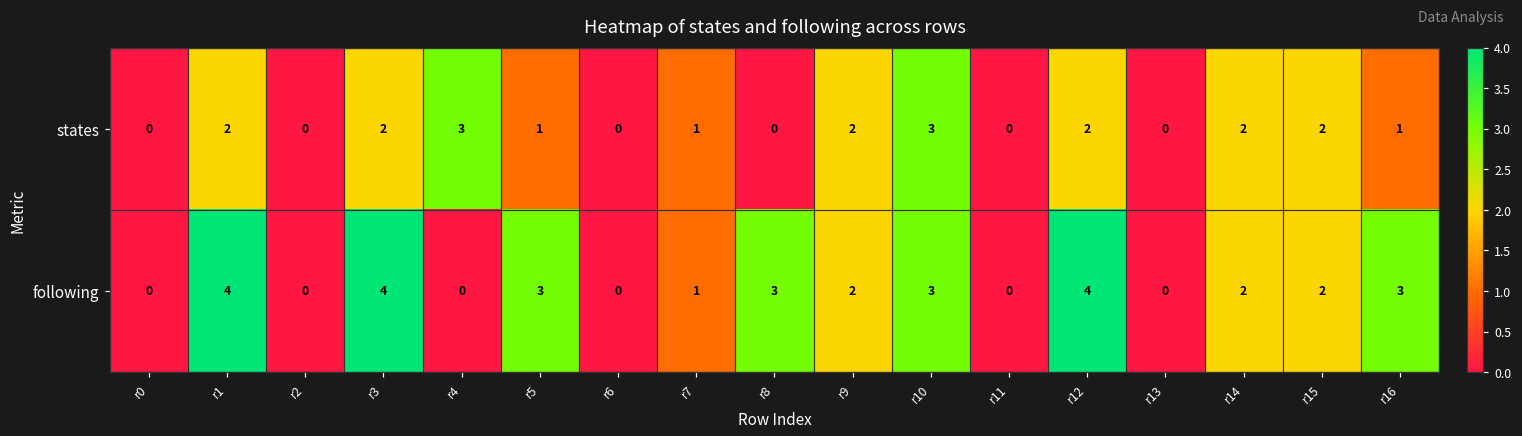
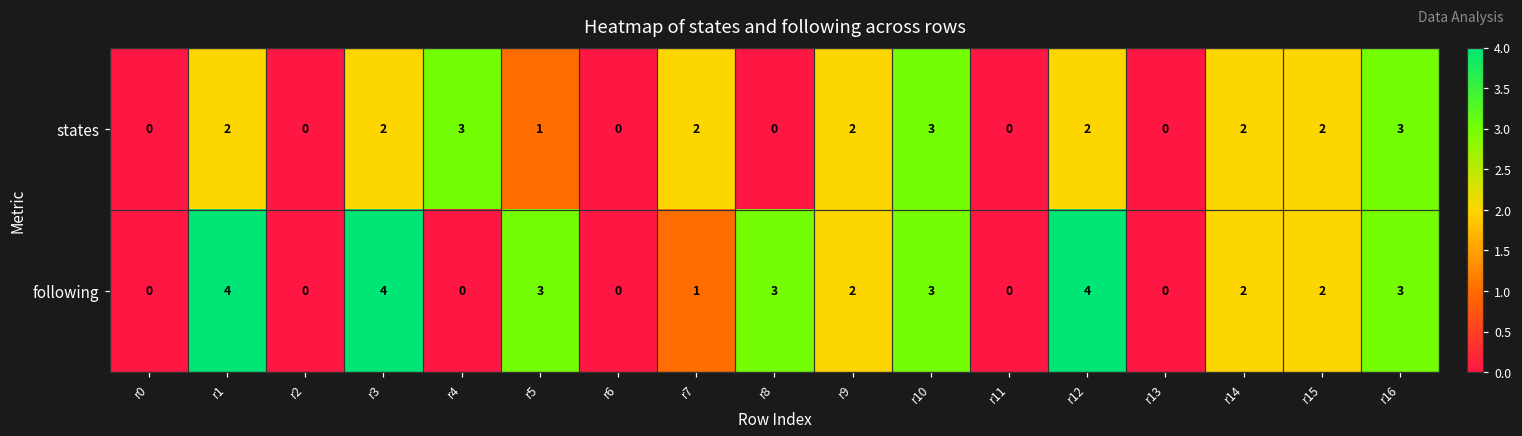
  {
    "states": {
      "r0": 0,
      "r1": 2,
      "r2": 0,
      "r3": 2,
      "r4": 3,
      "r5": 1,
      "r6": 0,
-     "r7": 1,
+     "r7": 2,
      "r8": 0,
      "r9": 2,
      "r10": 3,
      "r11": 0,
      "r12": 2,
      "r13": 0,
      "r14": 2,
      "r15": 2,
-     "r16": 1
+     "r16": 3
    },
    "following": {
      "r0": 0,
      "r1": 4,
      "r2": 0,
      "r3": 4,
      "r4": 0,
      "r5": 3,
      "r6": 0,
      "r7": 1,
      "r8": 3,
      "r9": 2,
      "r10": 3,
      "r11": 0,
      "r12": 4,
      "r13": 0,
      "r14": 2,
      "r15": 2,
      "r16": 3
    }
  }
